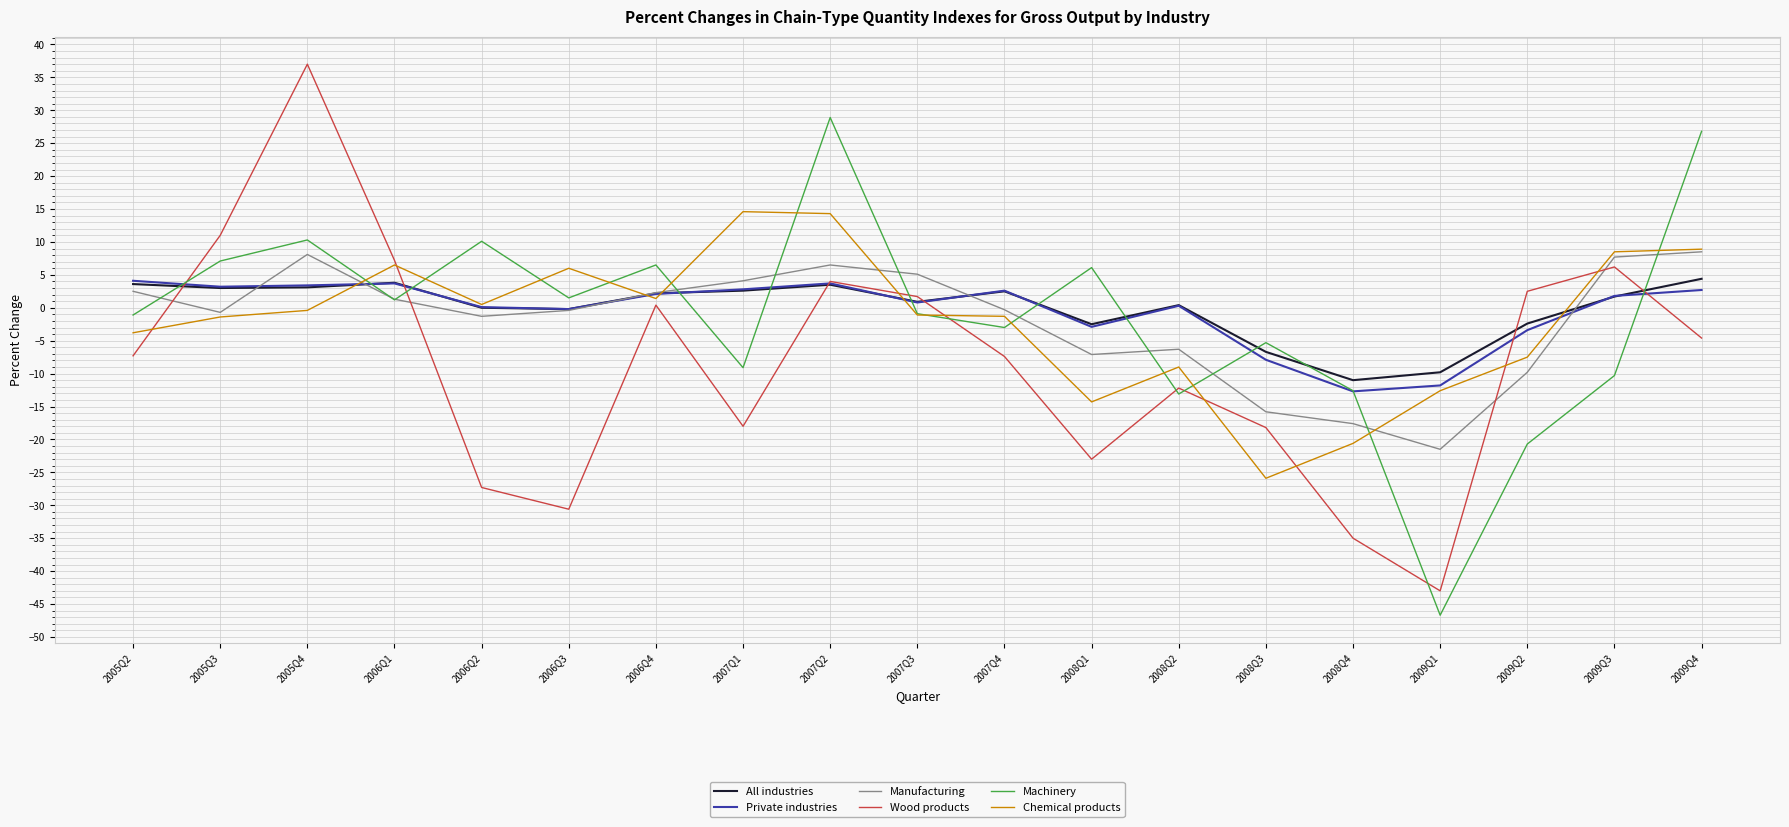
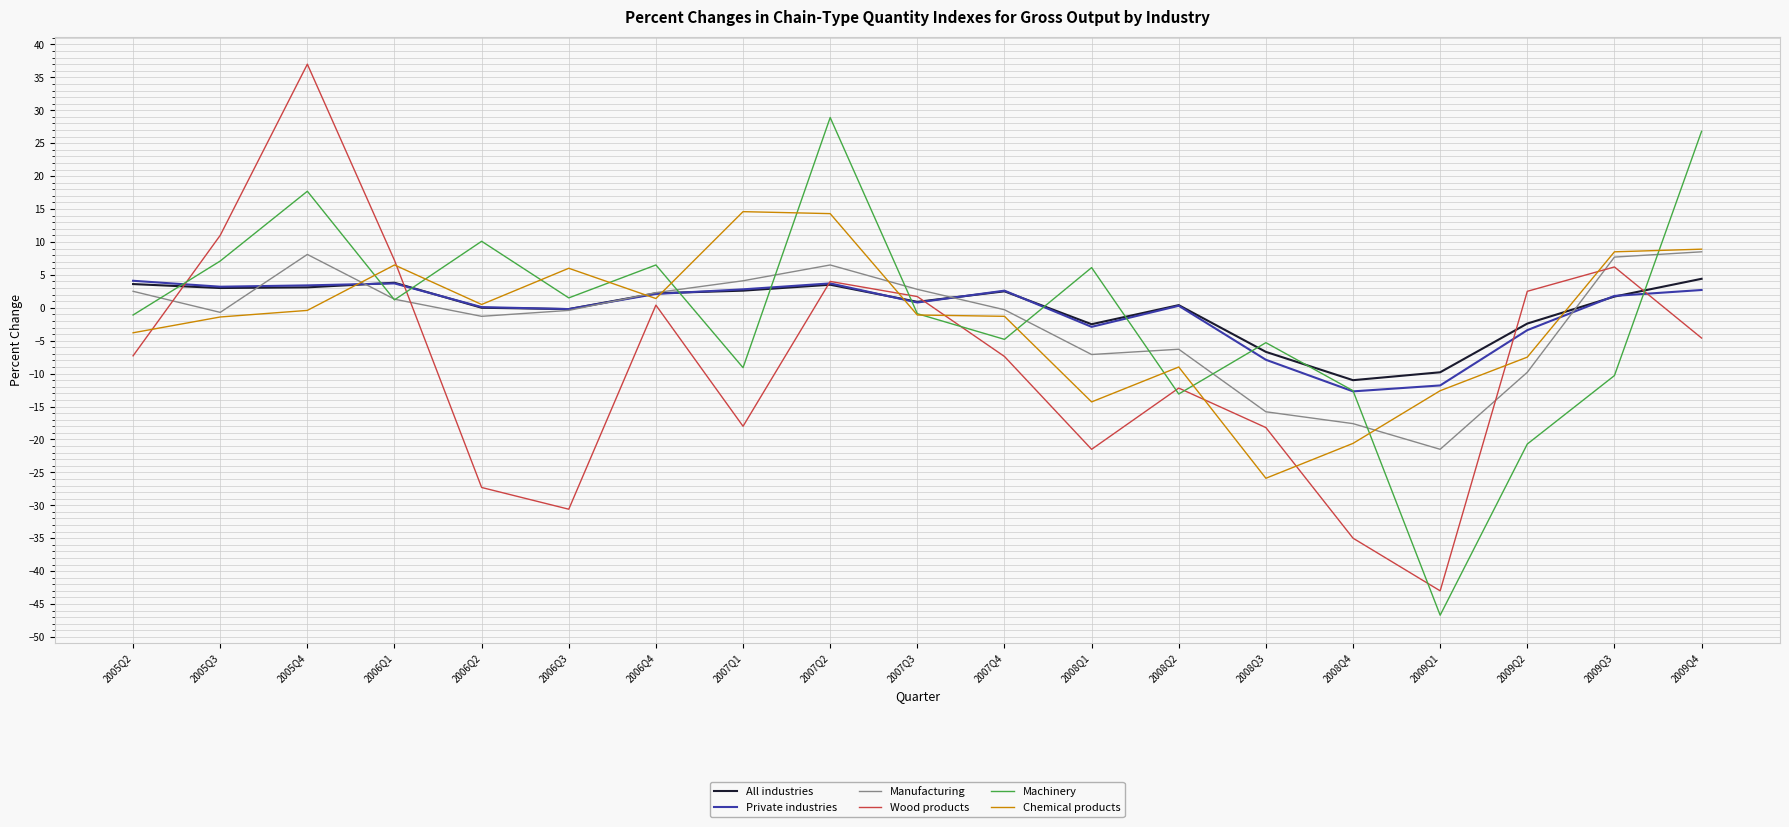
  {
    "All industries": {
      "2005Q2": 4,
      "2008Q1": -3,
      "2008Q3": -7,
      "2008Q4": -11,
      "2009Q1": -10,
      "2009Q2": -2,
      "2009Q4": 4
    },
    "Private industries": {
      "2005Q2": 4,
      "2008Q1": -3,
      "2008Q3": -8,
      "2009Q1": -12,
      "2009Q2": -3,
      "2009Q4": 3
    },
    "Manufacturing": {
      "2005Q2": 3,
      "2005Q3": -1,
      "2005Q4": 8,
      "2006Q2": -1,
      "2007Q1": 4,
      "2007Q2": 7,
-     "2007Q3": 5,
+     "2007Q3": 3,
      "2007Q4": 0,
      "2008Q1": -7,
      "2008Q2": -6,
      "2008Q3": -16,
      "2008Q4": -18,
      "2009Q1": -22,
      "2009Q2": -10,
      "2009Q3": 8,
      "2009Q4": 9
    },
    "Wood products": {
      "2005Q2": -7,
      "2005Q3": 11,
      "2005Q4": 37,
      "2006Q1": 7,
      "2006Q2": -27,
      "2006Q3": -31,
      "2006Q4": 0,
      "2007Q1": -18,
      "2007Q3": 2,
      "2007Q4": -7,
-     "2008Q1": -23,
+     "2008Q1": -22,
      "2008Q2": -12,
      "2008Q3": -18,
      "2008Q4": -35,
      "2009Q1": -43,
      "2009Q2": 3,
      "2009Q3": 6,
      "2009Q4": -5
    },
    "Machinery": {
      "2005Q2": -1,
      "2005Q3": 7,
-     "2005Q4": 10,
+     "2005Q4": 18,
      "2006Q2": 10,
      "2006Q3": 2,
      "2006Q4": 7,
      "2007Q1": -9,
      "2007Q2": 29,
-     "2007Q4": -3,
+     "2007Q4": -5,
      "2008Q1": 6,
      "2008Q2": -13,
      "2008Q3": -5,
      "2009Q1": -47,
      "2009Q2": -21,
      "2009Q3": -10,
      "2009Q4": 27
    },
    "Chemical products": {
      "2005Q2": -4,
      "2005Q3": -1,
      "2005Q4": 0,
      "2006Q1": 7,
      "2006Q2": 1,
      "2006Q3": 6,
      "2006Q4": 1,
      "2007Q1": 15,
      "2007Q2": 14,
      "2007Q4": -1,
      "2008Q1": -14,
      "2008Q2": -9,
      "2008Q3": -26,
      "2008Q4": -21,
      "2009Q1": -13,
      "2009Q2": -8,
      "2009Q3": 9,
      "2009Q4": 9
    }
  }
